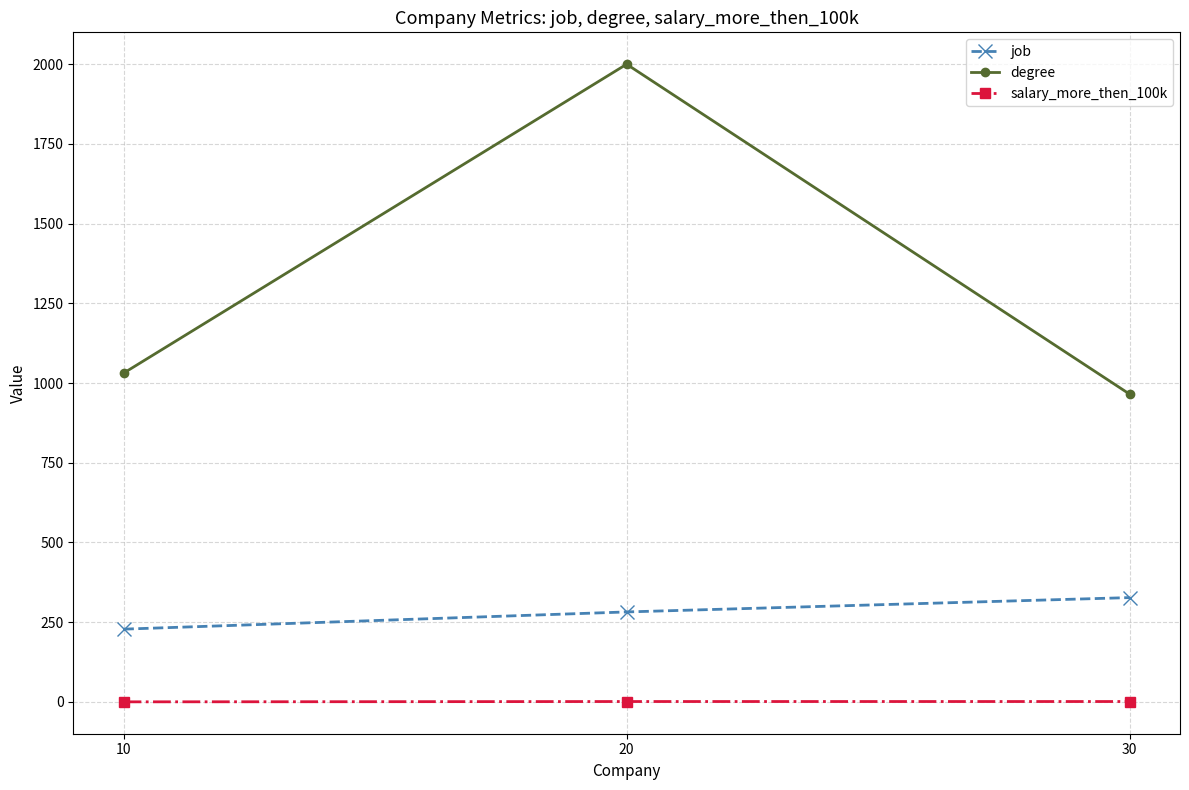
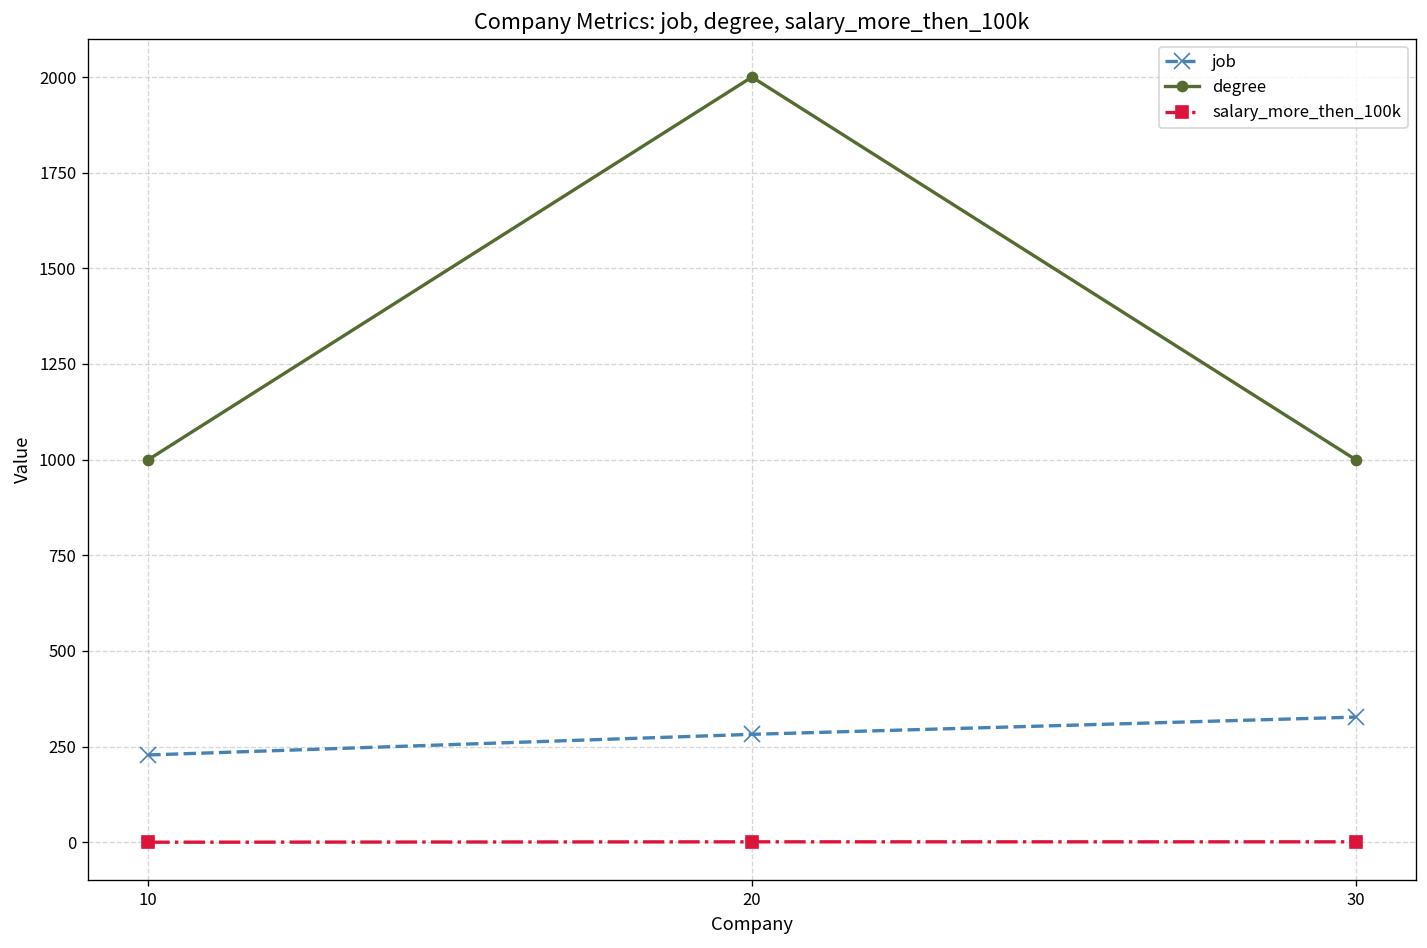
  {
    "job": {
      "10": 230,
      "20": 280,
      "30": 330
    },
    "degree": {
-     "10": 1030,
+     "10": 1000,
      "20": 2000,
-     "30": 970
+     "30": 1000
    },
    "salary_more_then_100k": {
      "10": 0,
      "20": 0,
      "30": 0
    }
  }
